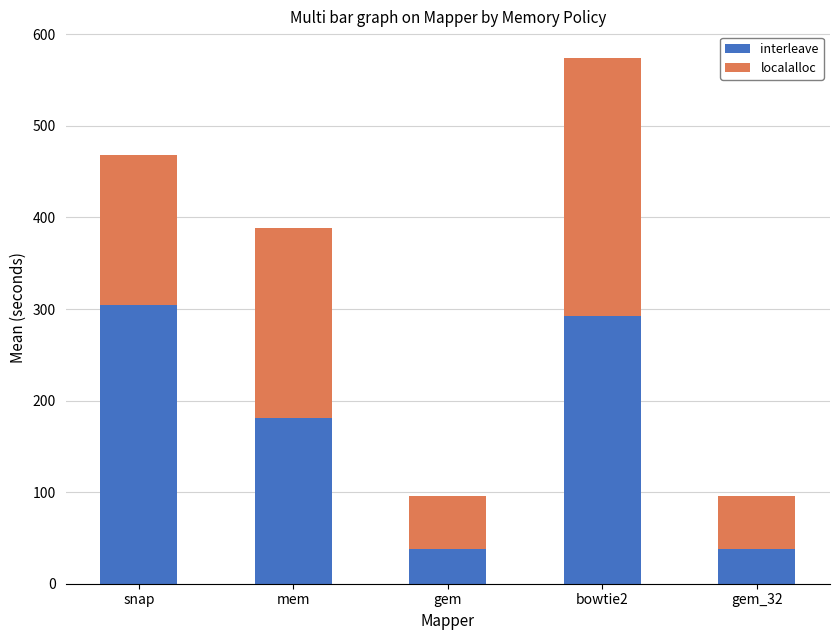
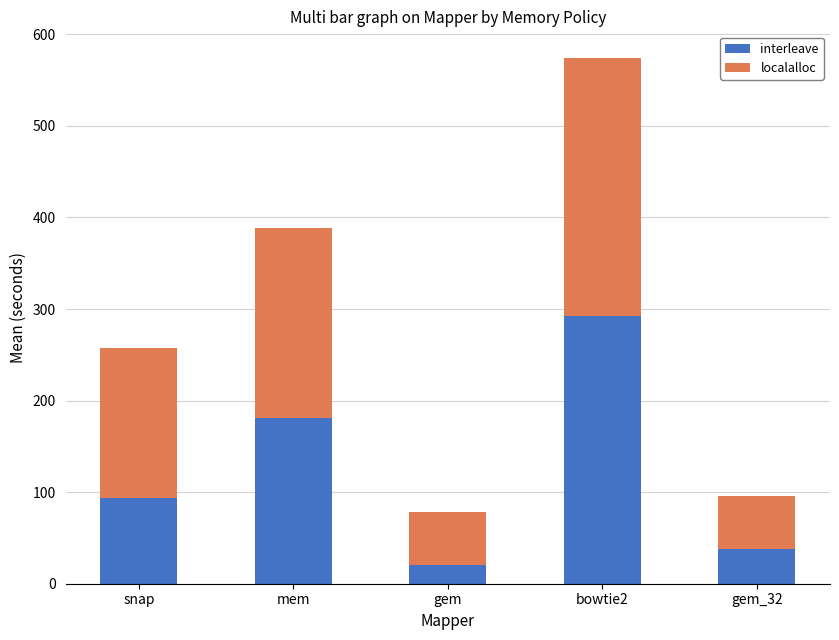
  {
    "interleave": {
-     "snap": 300,
+     "snap": 90,
      "mem": 180,
-     "gem": 40,
+     "gem": 20,
      "bowtie2": 290,
      "gem_32": 40
    },
    "localalloc": {
      "snap": 160,
      "mem": 210,
      "gem": 60,
      "bowtie2": 280,
      "gem_32": 60
    }
  }
